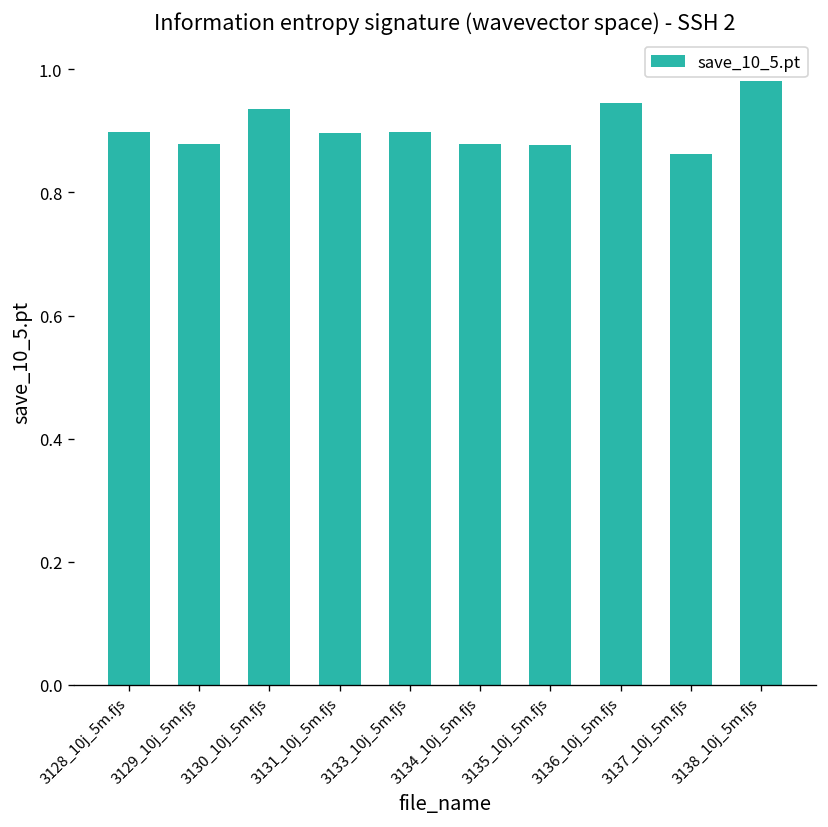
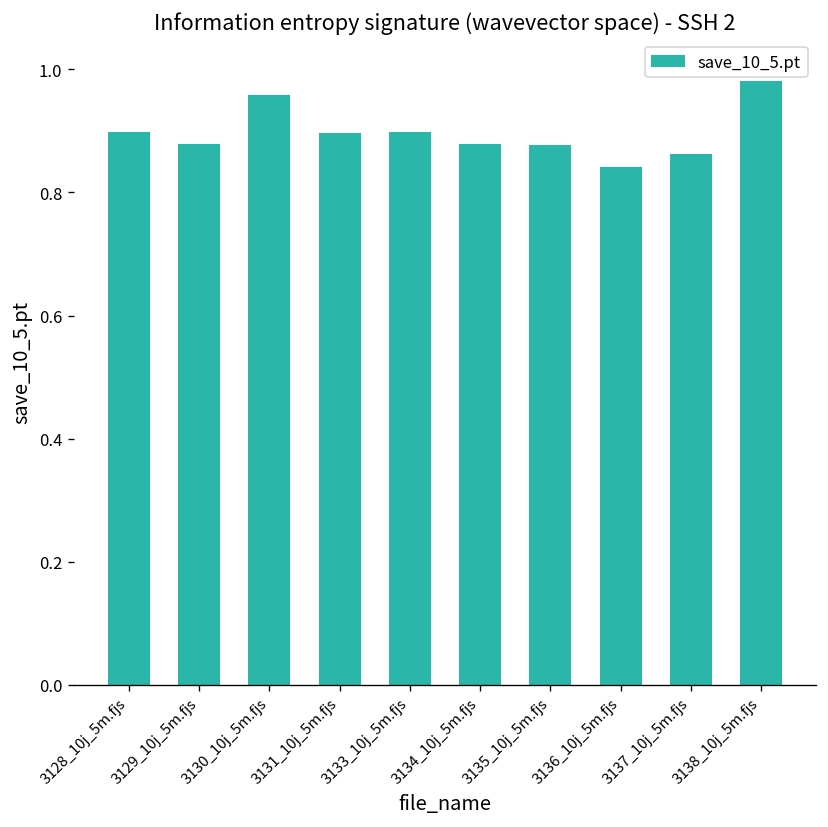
  {
    "3128_10j_5m.fjs": 0.90,
    "3129_10j_5m.fjs": 0.88,
-   "3130_10j_5m.fjs": 0.94,
+   "3130_10j_5m.fjs": 0.96,
    "3131_10j_5m.fjs": 0.90,
    "3133_10j_5m.fjs": 0.90,
    "3134_10j_5m.fjs": 0.88,
    "3135_10j_5m.fjs": 0.88,
-   "3136_10j_5m.fjs": 0.95,
+   "3136_10j_5m.fjs": 0.84,
    "3137_10j_5m.fjs": 0.86,
    "3138_10j_5m.fjs": 0.98
  }
